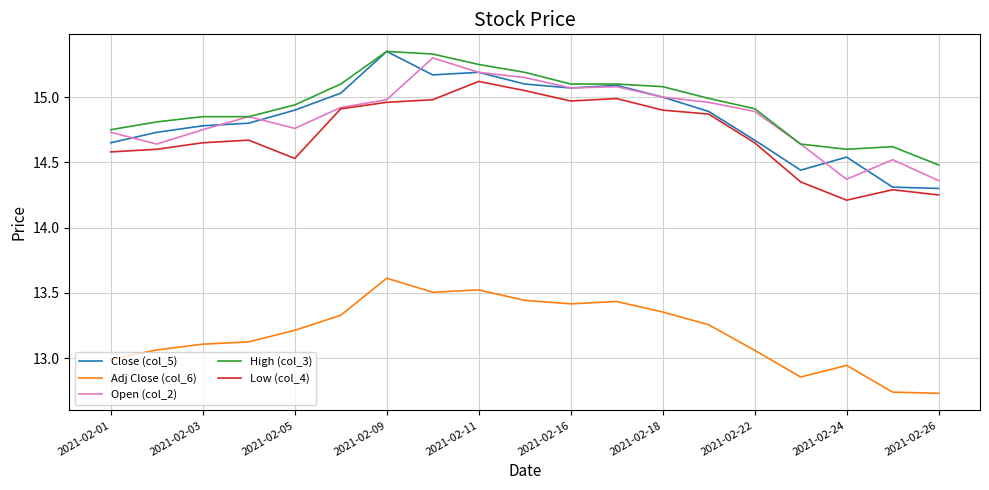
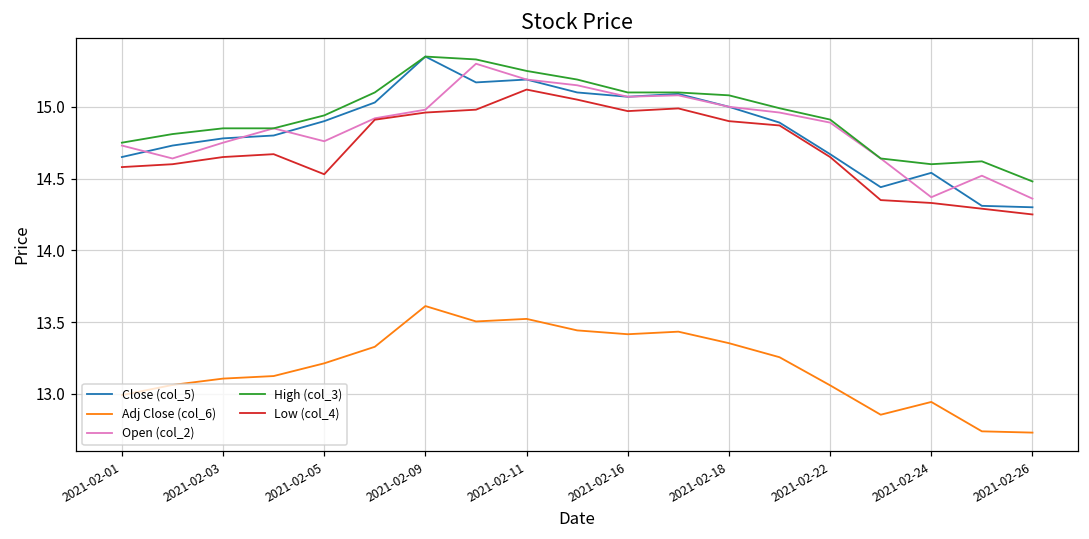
  {
    "Close (col_5)": {
      "2021-02-01": 14.65,
      "2021-02-03": 14.78,
      "2021-02-05": 14.90,
      "2021-02-22": 14.67,
      "2021-02-24": 14.54,
      "2021-02-26": 14.30
    },
    "Adj Close (col_6)": {
      "2021-02-03": 13.11,
      "2021-02-05": 13.21,
      "2021-02-09": 13.61,
      "2021-02-11": 13.52,
      "2021-02-16": 13.42,
      "2021-02-18": 13.35,
      "2021-02-22": 13.06,
      "2021-02-24": 12.94,
      "2021-02-26": 12.73
    },
    "Open (col_2)": {
      "2021-02-01": 14.73,
      "2021-02-03": 14.75,
      "2021-02-05": 14.76,
      "2021-02-09": 14.98,
      "2021-02-22": 14.89,
      "2021-02-24": 14.37,
      "2021-02-26": 14.36
    },
    "High (col_3)": {
      "2021-02-01": 14.75,
      "2021-02-03": 14.85,
      "2021-02-05": 14.94,
      "2021-02-11": 15.25,
      "2021-02-16": 15.10,
      "2021-02-18": 15.08,
      "2021-02-22": 14.91,
      "2021-02-24": 14.60,
      "2021-02-26": 14.48
    },
    "Low (col_4)": {
      "2021-02-01": 14.58,
      "2021-02-03": 14.65,
      "2021-02-05": 14.53,
      "2021-02-09": 14.96,
      "2021-02-11": 15.12,
      "2021-02-16": 14.97,
      "2021-02-18": 14.90,
      "2021-02-22": 14.65,
-     "2021-02-24": 14.21,
+     "2021-02-24": 14.33,
      "2021-02-26": 14.25
    }
  }
